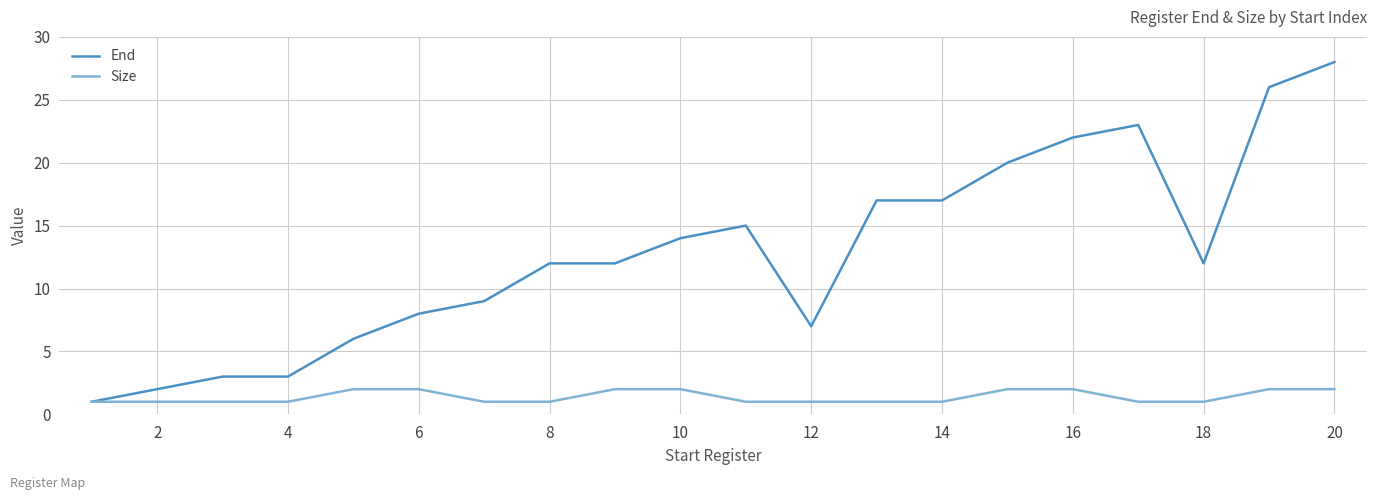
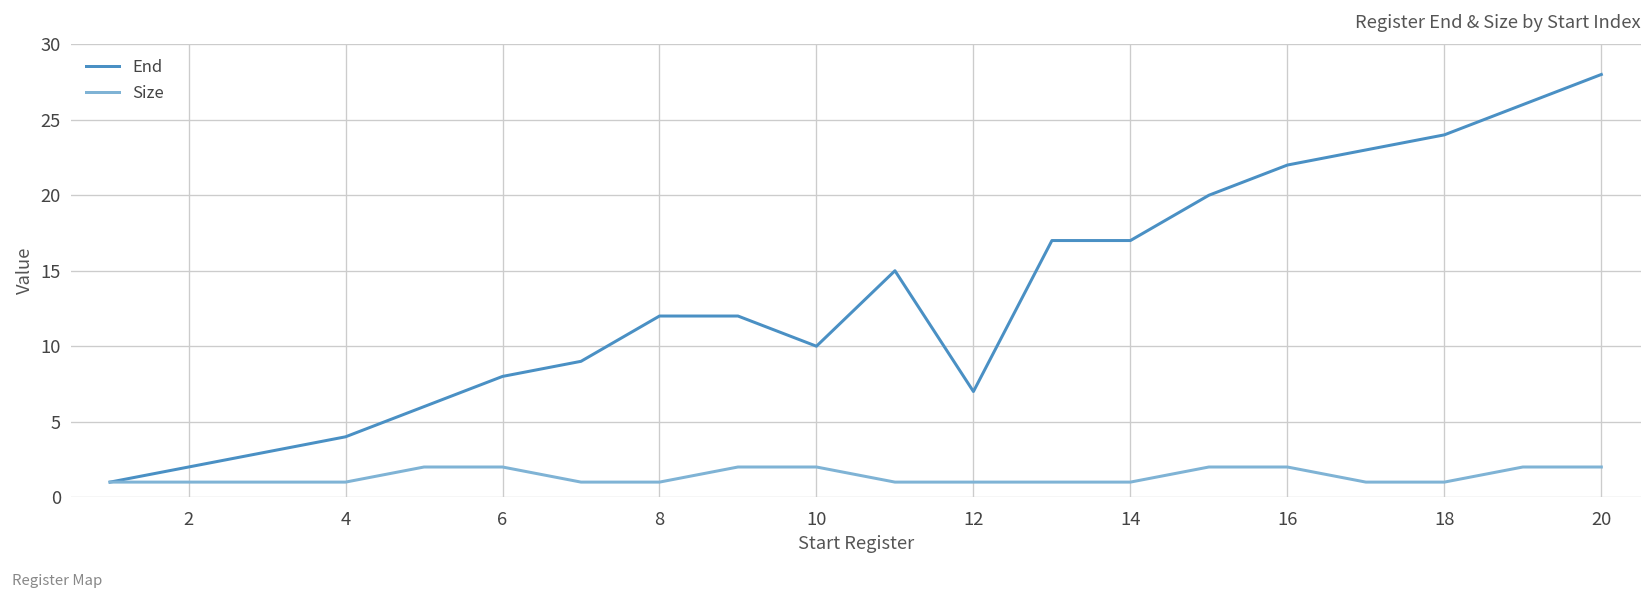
  {
    "End": {
      "2": 2,
-     "4": 3,
+     "4": 4,
      "6": 8,
      "8": 12,
-     "10": 14,
+     "10": 10,
      "12": 7,
      "14": 17,
      "16": 22,
-     "18": 12,
+     "18": 24,
      "20": 28
    },
    "Size": {
      "2": 1,
      "4": 1,
      "6": 2,
      "8": 1,
      "10": 2,
      "12": 1,
      "14": 1,
      "16": 2,
      "18": 1,
      "20": 2
    }
  }
